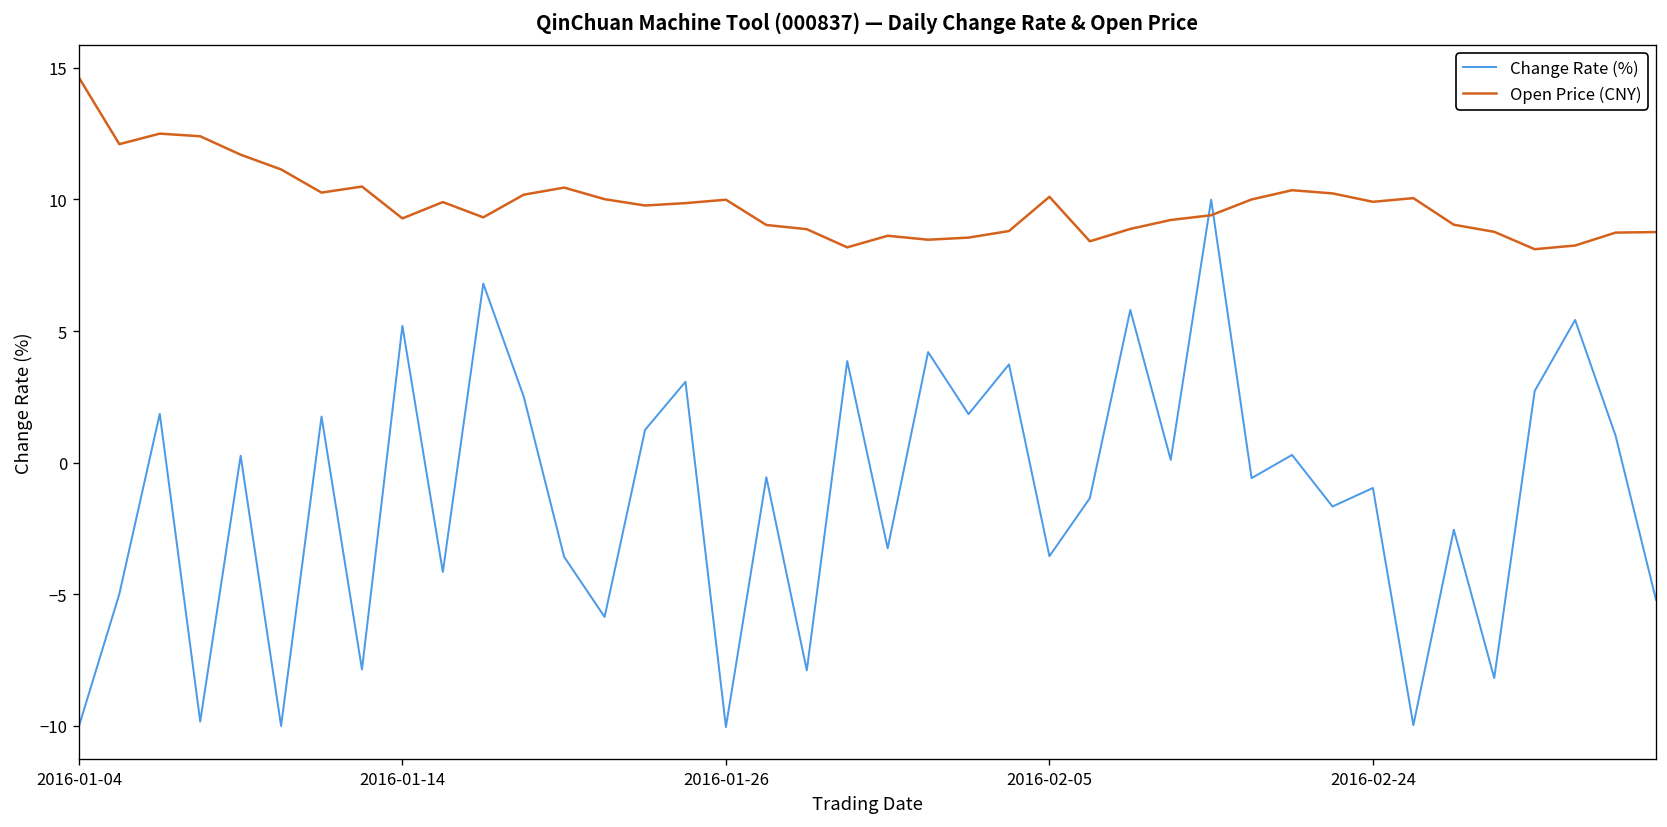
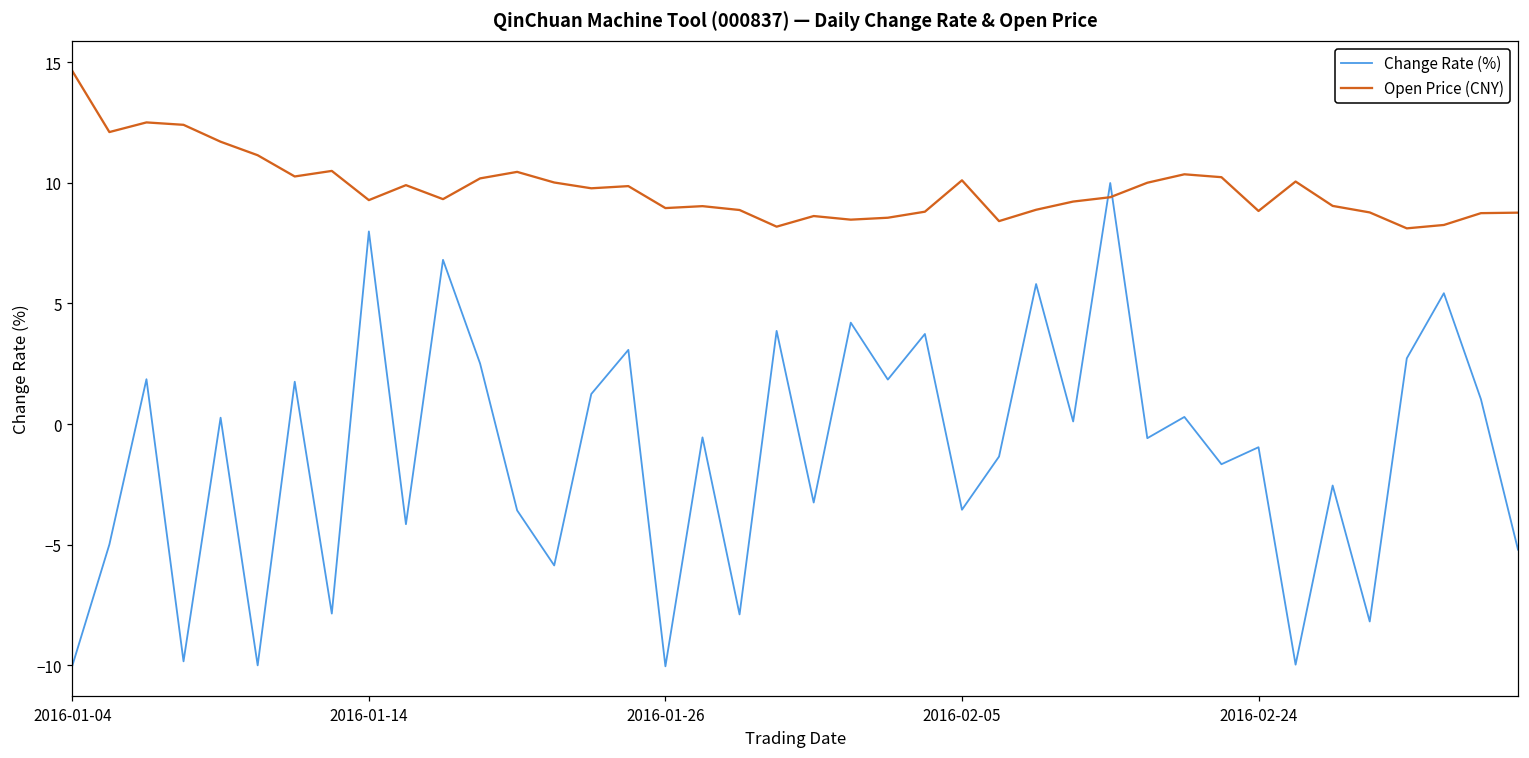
  {
    "Change Rate (%)": {
      "2016-01-04": -10.0,
-     "2016-01-14": 5.2,
+     "2016-01-14": 8.0,
      "2016-01-26": -10.0,
      "2016-02-05": -3.6,
      "2016-02-24": -1.0
    },
    "Open Price (CNY)": {
      "2016-01-04": 14.6,
      "2016-01-14": 9.3,
-     "2016-01-26": 10.0,
+     "2016-01-26": 9.0,
      "2016-02-05": 10.1,
-     "2016-02-24": 9.9
+     "2016-02-24": 8.8
    }
  }
